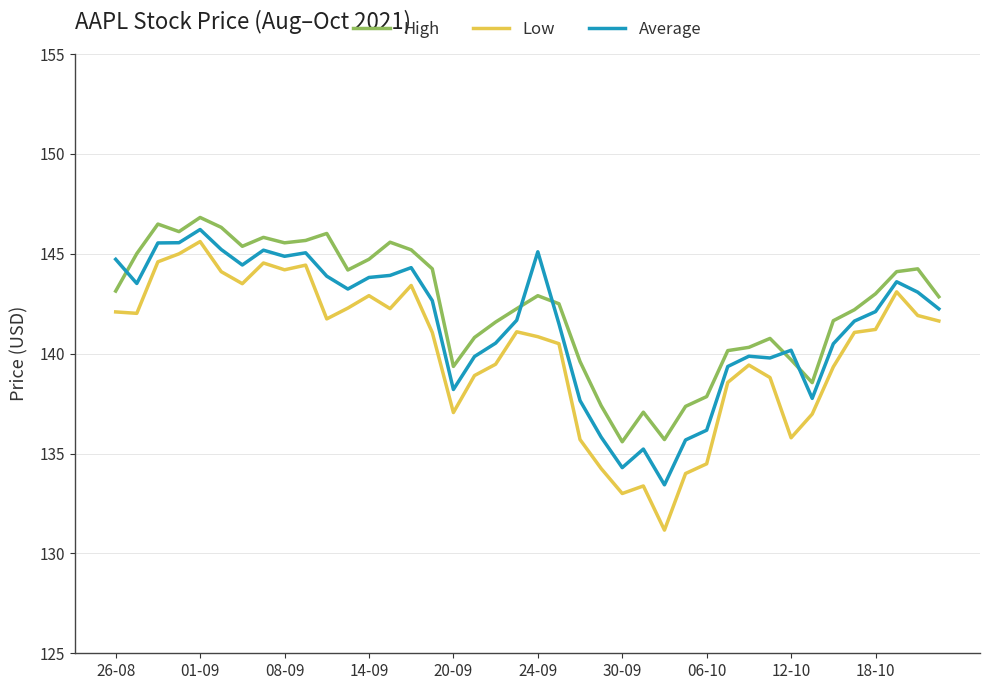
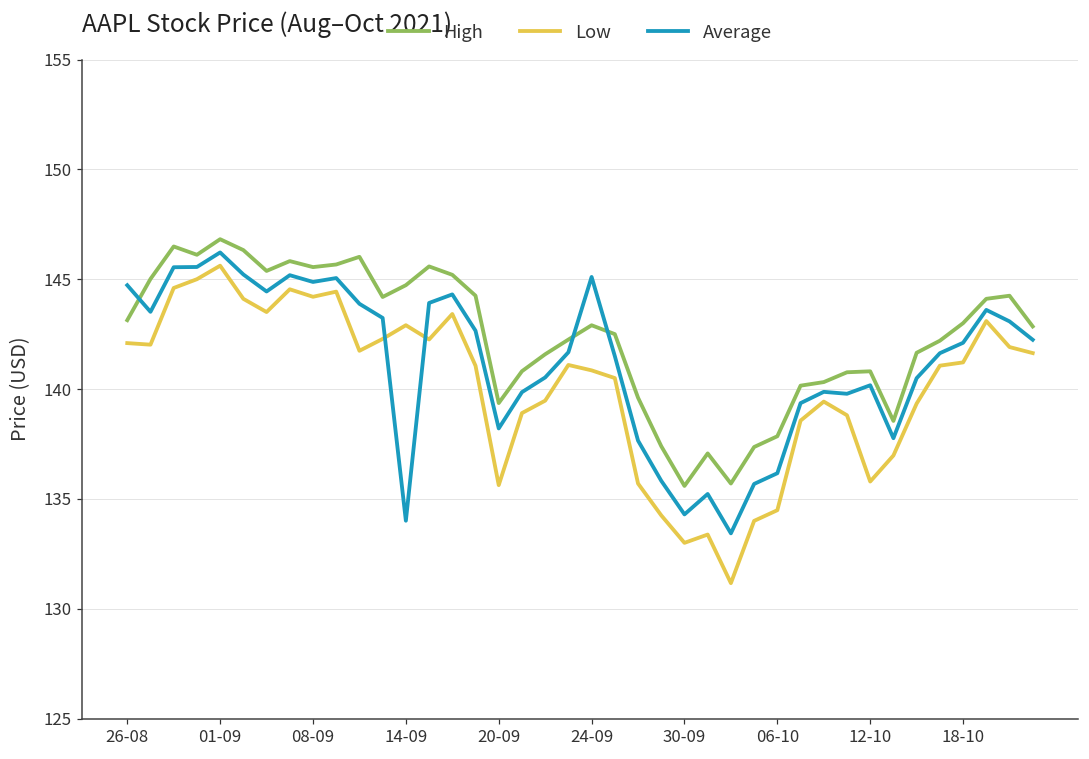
  {
    "High": {
      "26-08": 143.1,
      "01-09": 146.8,
      "08-09": 145.6,
      "14-09": 144.7,
      "20-09": 139.4,
      "24-09": 142.9,
      "30-09": 135.6,
      "06-10": 137.9,
-     "12-10": 139.7,
+     "12-10": 140.8,
      "18-10": 143.0
    },
    "Low": {
      "26-08": 142.1,
      "01-09": 145.6,
      "08-09": 144.2,
      "14-09": 142.9,
-     "20-09": 137.1,
+     "20-09": 135.6,
      "24-09": 140.9,
      "30-09": 133.0,
      "06-10": 134.5,
      "12-10": 135.8,
      "18-10": 141.2
    },
    "Average": {
      "26-08": 144.7,
      "01-09": 146.2,
      "08-09": 144.9,
-     "14-09": 143.8,
+     "14-09": 134.0,
      "20-09": 138.2,
      "24-09": 145.1,
      "30-09": 134.3,
      "06-10": 136.2,
      "12-10": 140.2,
      "18-10": 142.1
    }
  }
